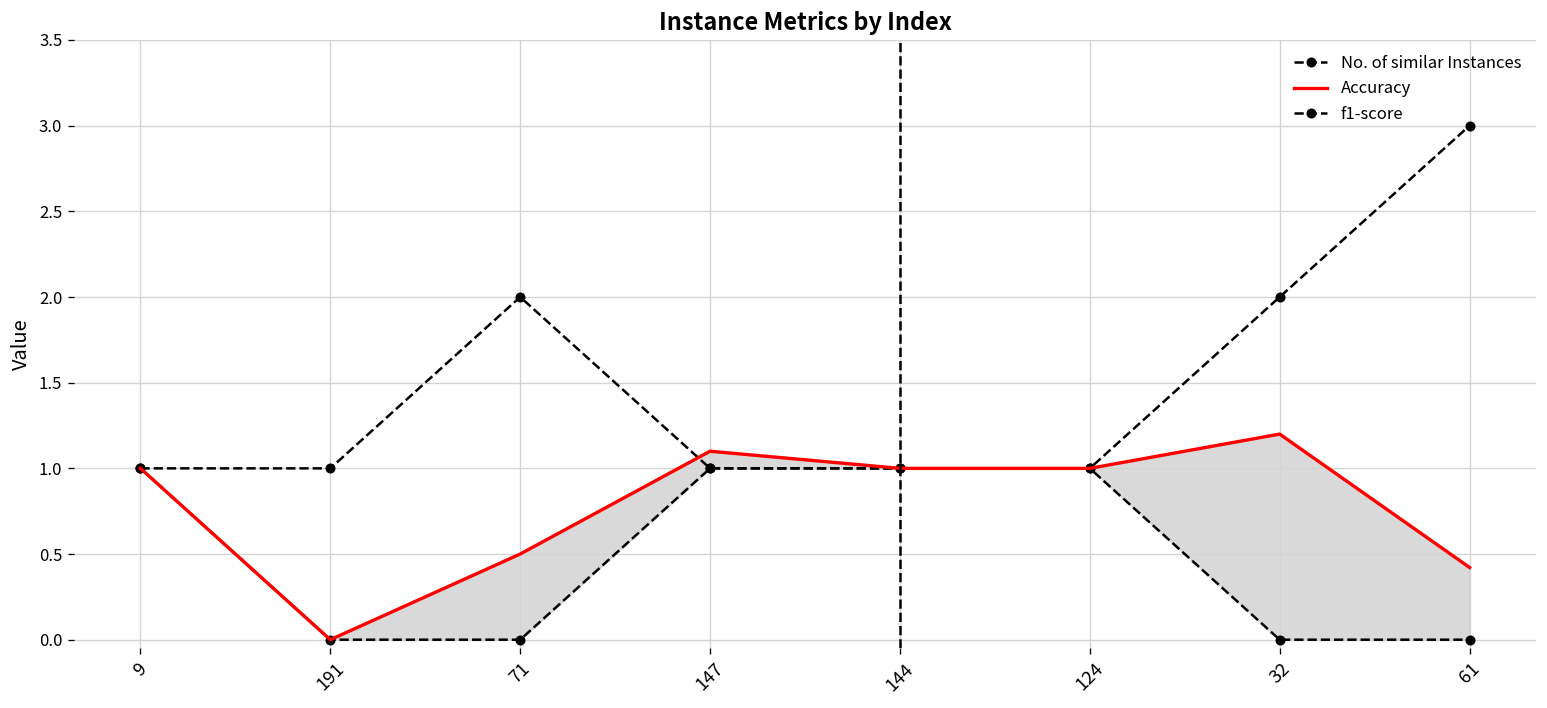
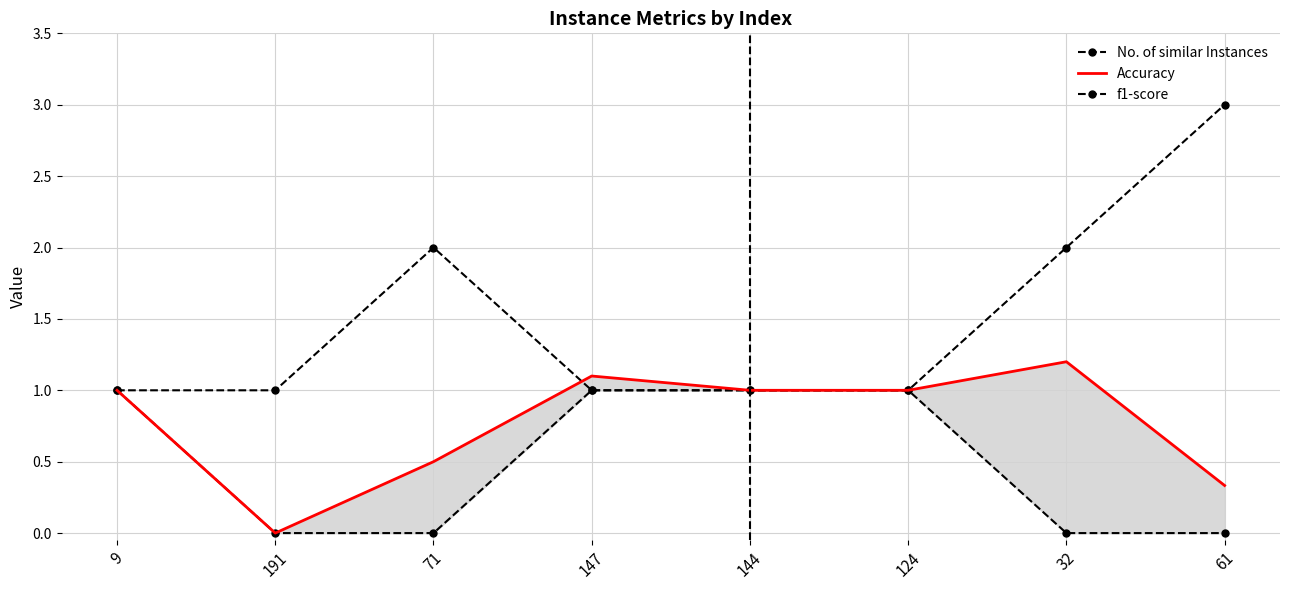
  {
    "Accuracy": {
      "71": 0.50,
      "147": 1.10,
      "32": 1.20,
-     "61": 0.42
+     "61": 0.33
    }
  }
